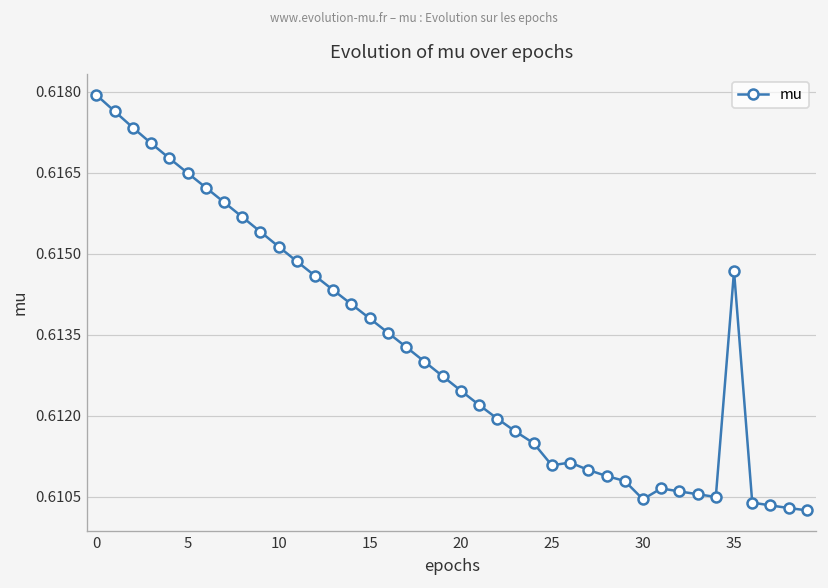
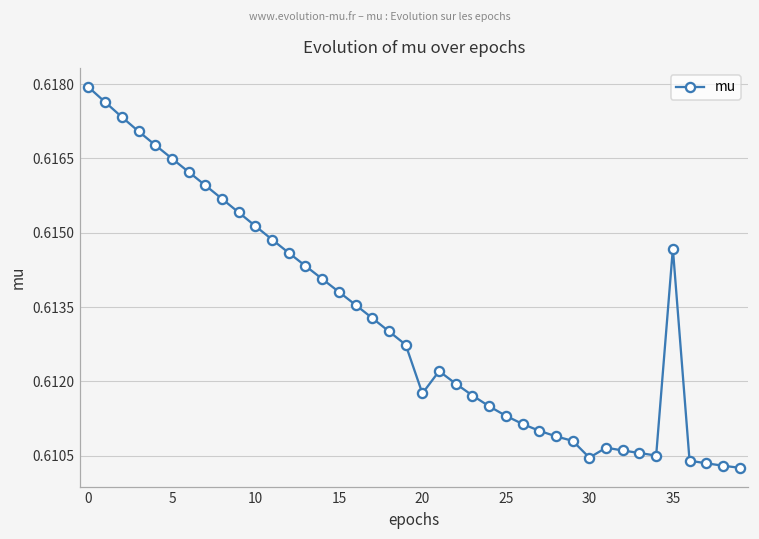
  {
    "0": 0.6179,
    "5": 0.6165,
    "10": 0.6151,
    "15": 0.6138,
-   "20": 0.6125,
-   "25": 0.6111,
+   "20": 0.6118,
+   "25": 0.6113,
    "30": 0.6105,
    "35": 0.6147
  }
